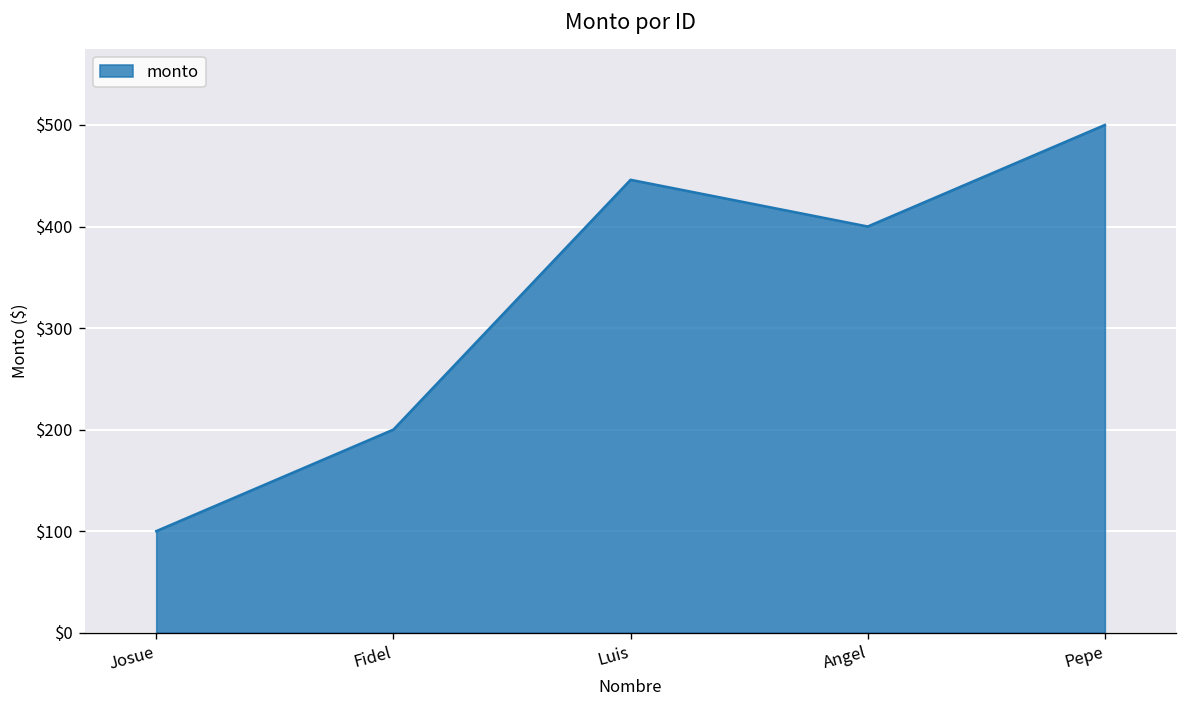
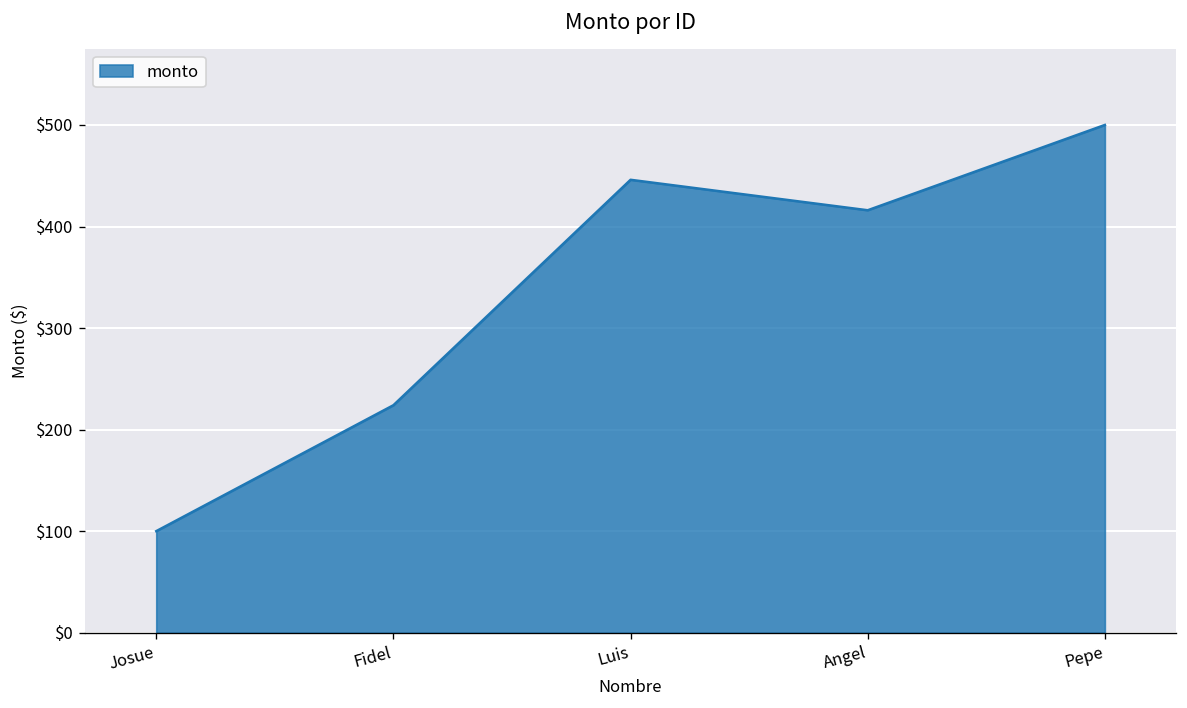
  {
    "Josue": "$100",
-   "Fidel": "$200",
+   "Fidel": "$220",
    "Luis": "$450",
-   "Angel": "$400",
+   "Angel": "$420",
    "Pepe": "$500"
  }
